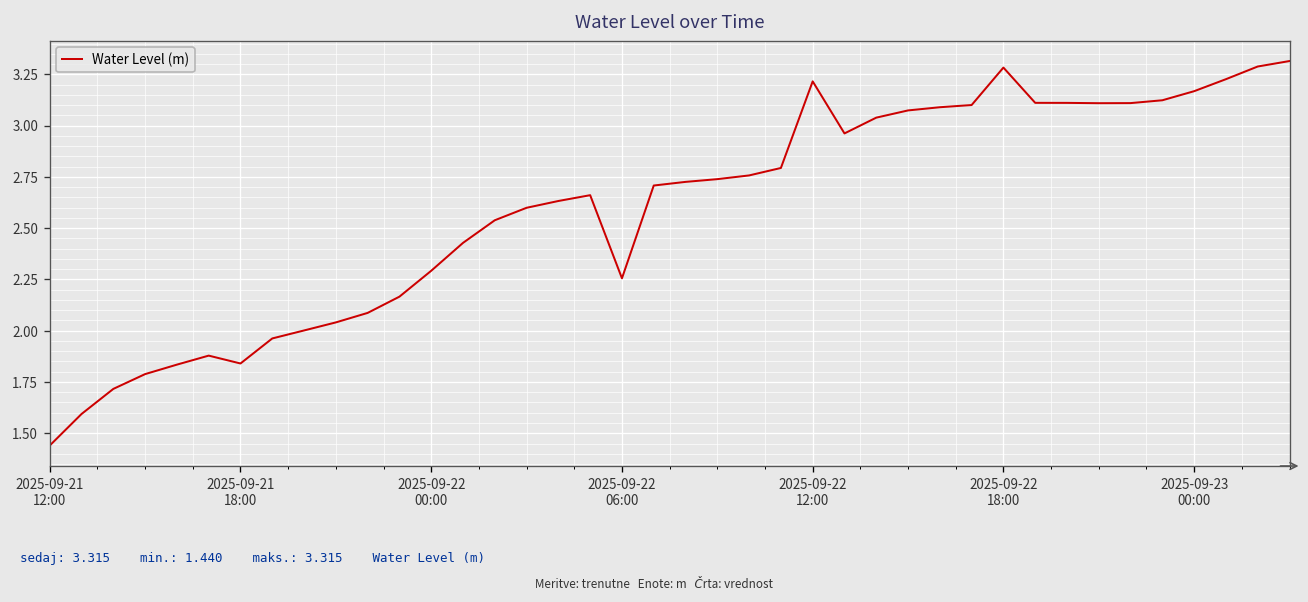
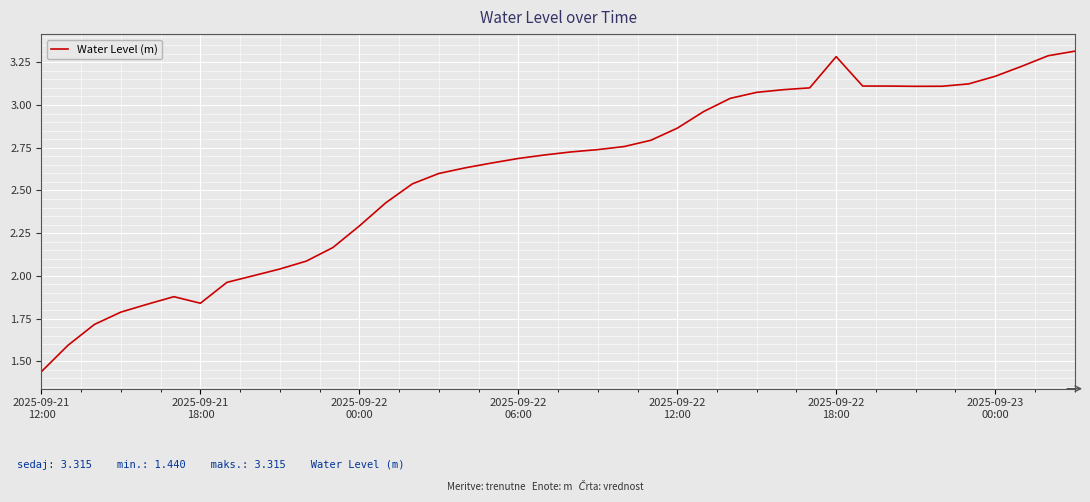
  {
    "2025-09-21 12:00": 1.44,
    "2025-09-21 18:00": 1.84,
    "2025-09-22 00:00": 2.29,
-   "2025-09-22 06:00": 2.26,
-   "2025-09-22 12:00": 3.22,
+   "2025-09-22 06:00": 2.69,
+   "2025-09-22 12:00": 2.86,
    "2025-09-22 18:00": 3.28,
    "2025-09-23 00:00": 3.17
  }
